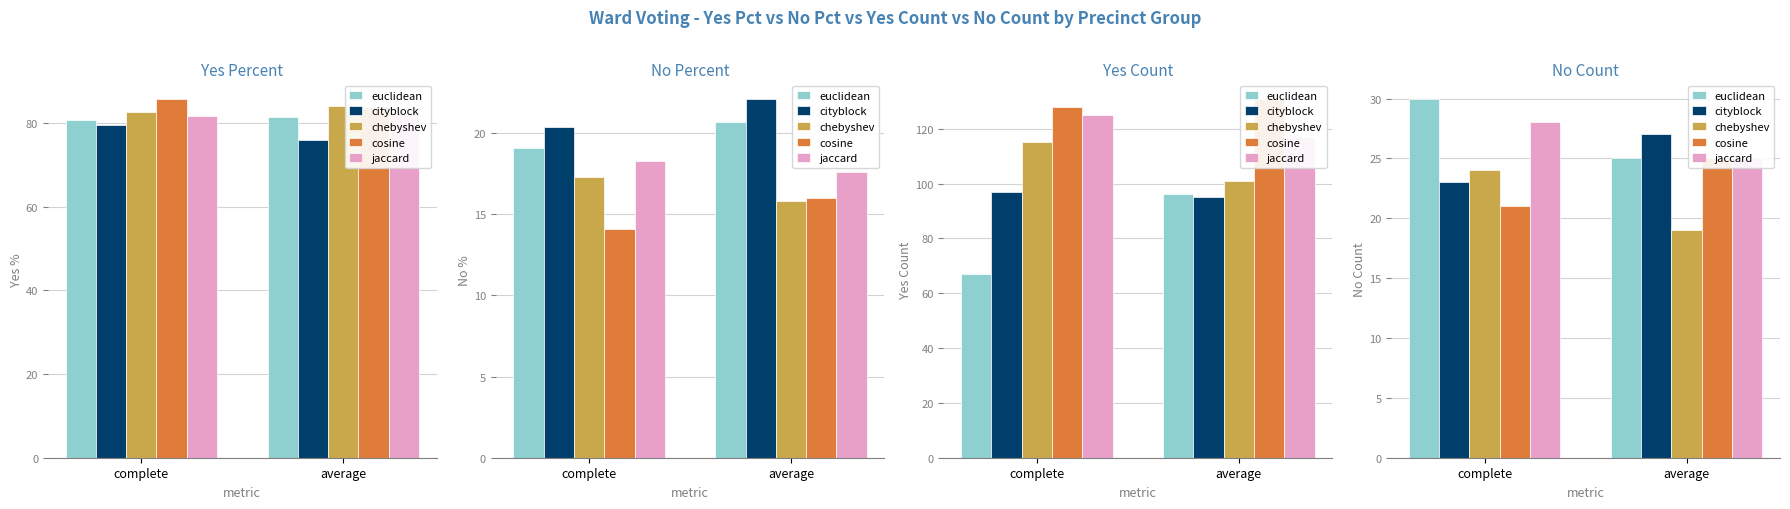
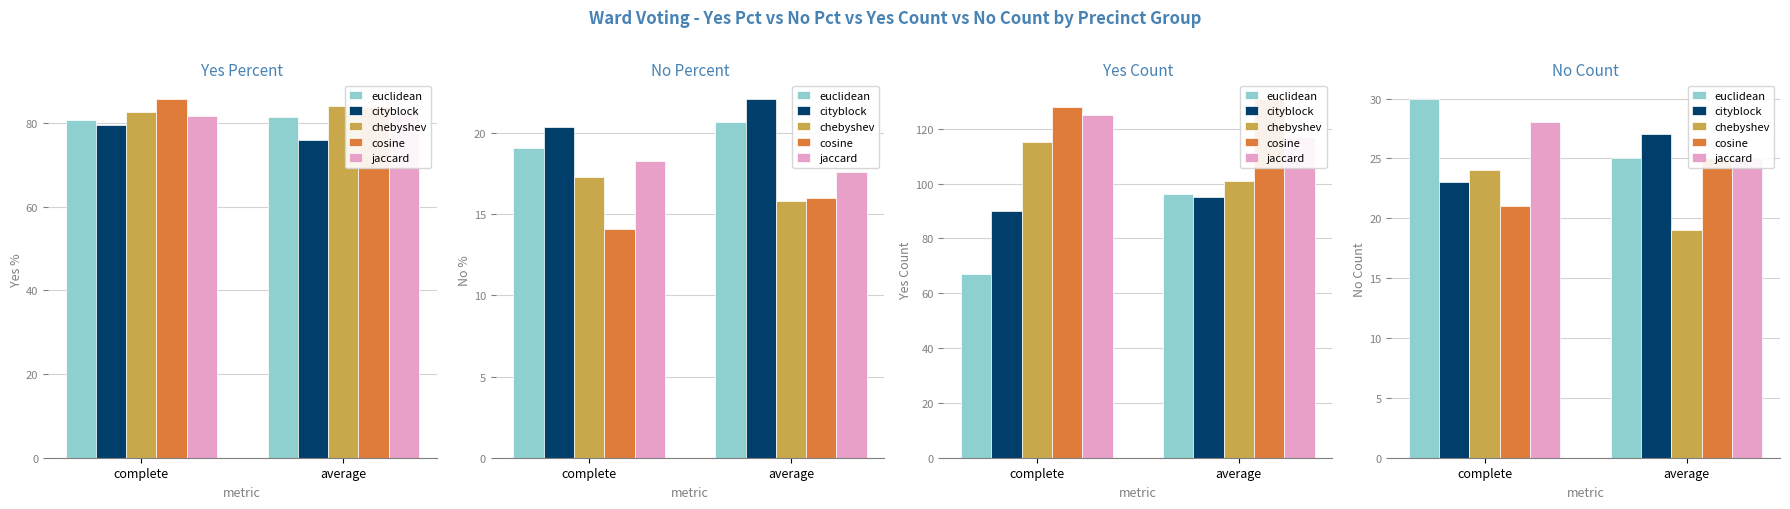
  {
    "Yes Percent": {
      "euclidean": {
        "complete": 81,
        "average": 82
      },
      "cityblock": {
        "complete": 80,
        "average": 76
      },
      "jaccard": {
        "complete": 82
      }
    },
    "No Percent": {
      "euclidean": {
        "complete": 19.1,
        "average": 20.7
      },
      "cityblock": {
        "complete": 20.4,
        "average": 22.1
      },
      "jaccard": {
        "complete": 18.3,
        "average": 17.6
      }
    },
    "Yes Count": {
      "euclidean": {
        "complete": 67,
        "average": 96
      },
      "cityblock": {
-       "complete": 97,
+       "complete": 90,
        "average": 95
      },
      "jaccard": {
        "complete": 125
      }
    },
    "No Count": {
      "euclidean": {
        "complete": 30.0,
        "average": 25.0
      },
      "cityblock": {
        "complete": 23.0,
        "average": 27.0
      },
      "jaccard": {
        "complete": 28.0
      }
    }
  }
